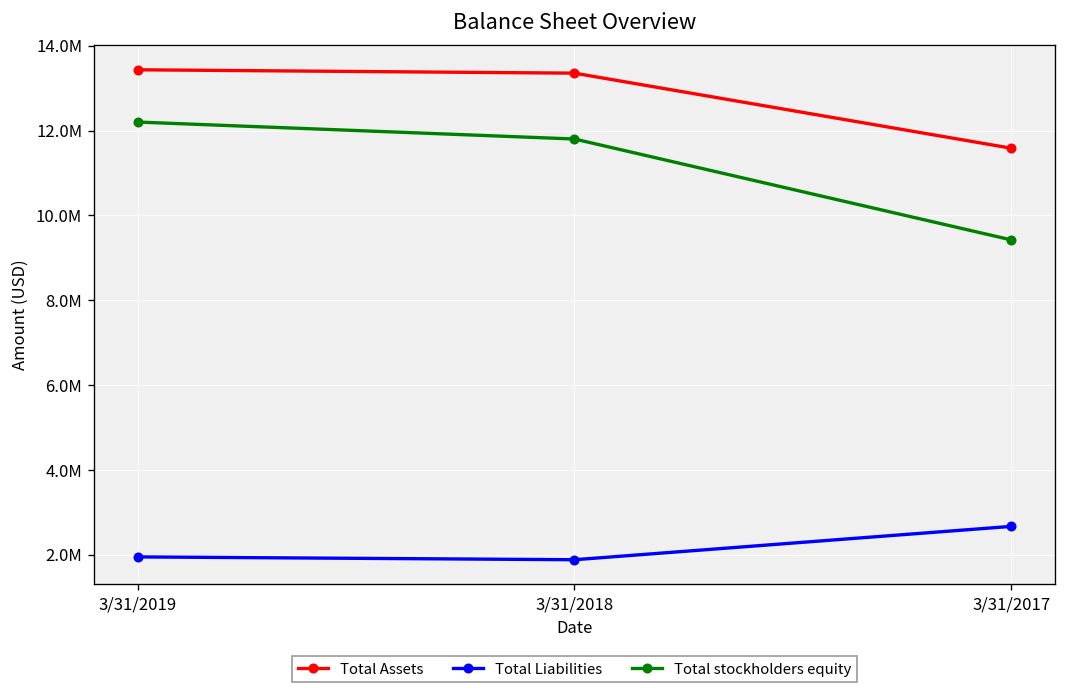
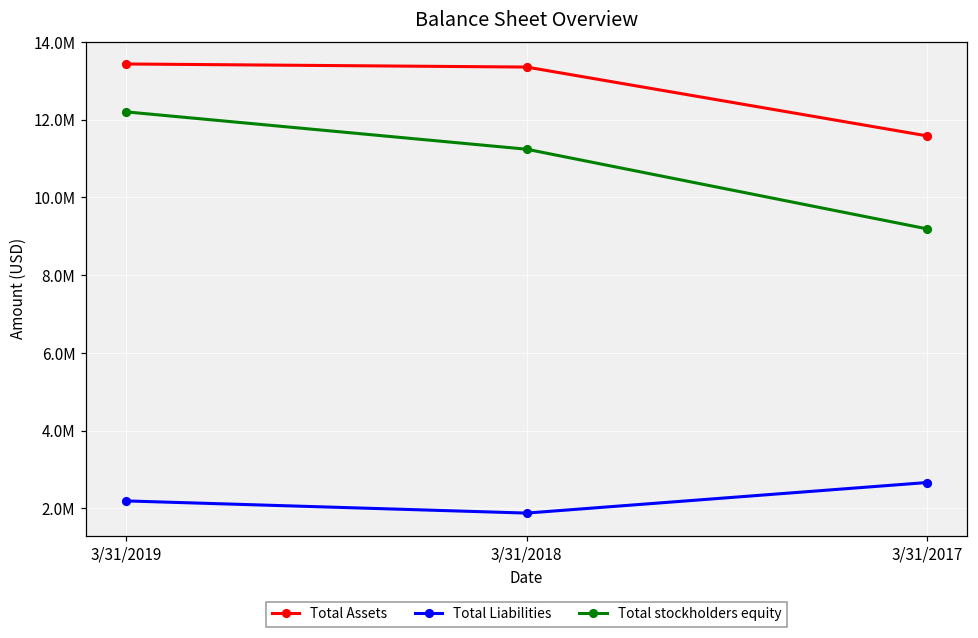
  {
    "Total Assets": {
      "3/31/2019": 13400000,
      "3/31/2018": 13400000,
      "3/31/2017": 11600000
    },
    "Total Liabilities": {
-     "3/31/2019": 1900000,
+     "3/31/2019": 2200000,
      "3/31/2018": 1900000,
      "3/31/2017": 2700000
    },
    "Total stockholders equity": {
      "3/31/2019": 12200000,
-     "3/31/2018": 11800000,
-     "3/31/2017": 9400000
+     "3/31/2018": 11200000,
+     "3/31/2017": 9200000
    }
  }
